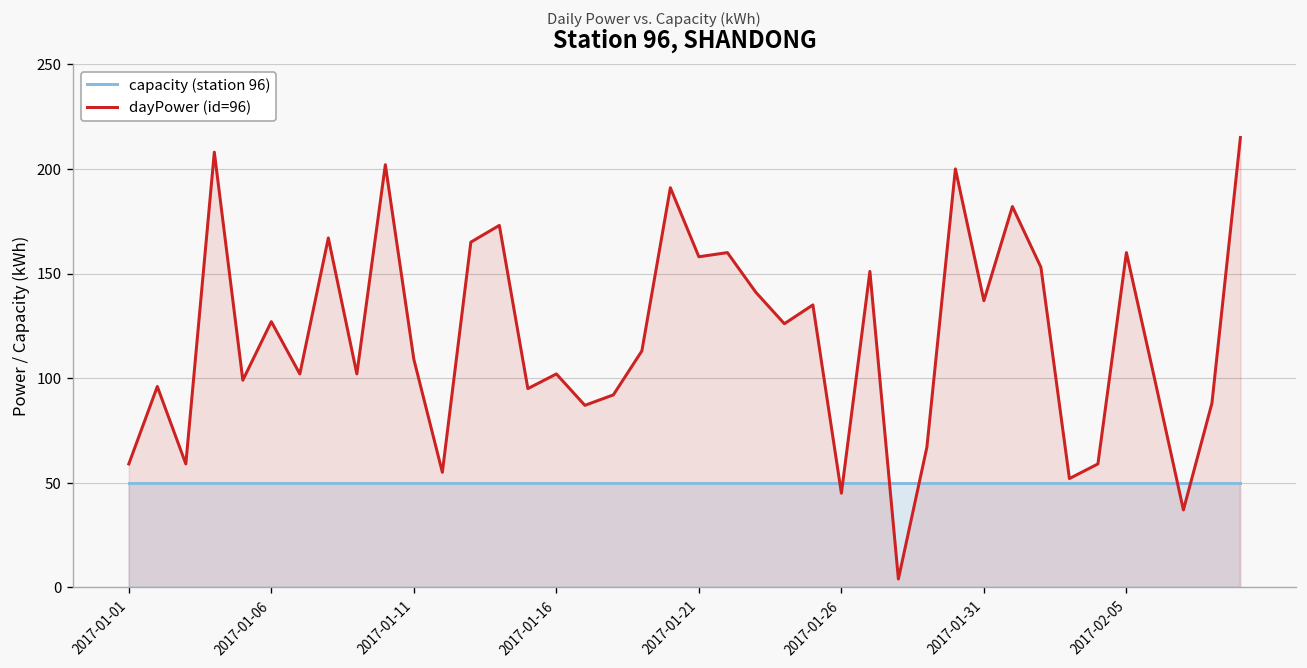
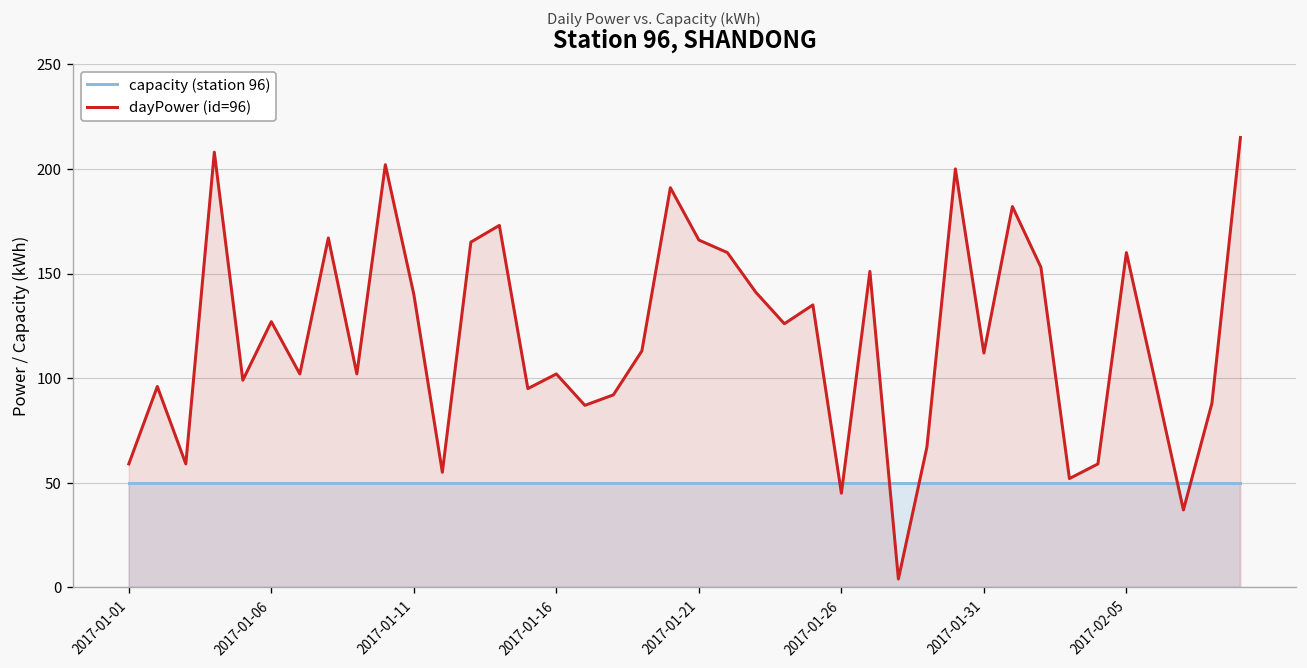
  {
    "capacity (station 96)": {
      "2017-01-01": 50,
      "2017-01-06": 50,
      "2017-01-11": 50,
      "2017-01-16": 50,
      "2017-01-21": 50,
      "2017-01-26": 50,
      "2017-01-31": 50,
      "2017-02-05": 50
    },
    "dayPower (id=96)": {
      "2017-01-01": 59,
      "2017-01-06": 127,
-     "2017-01-11": 109,
+     "2017-01-11": 140,
      "2017-01-16": 102,
-     "2017-01-21": 158,
+     "2017-01-21": 166,
      "2017-01-26": 45,
-     "2017-01-31": 137,
+     "2017-01-31": 112,
      "2017-02-05": 160
    }
  }
